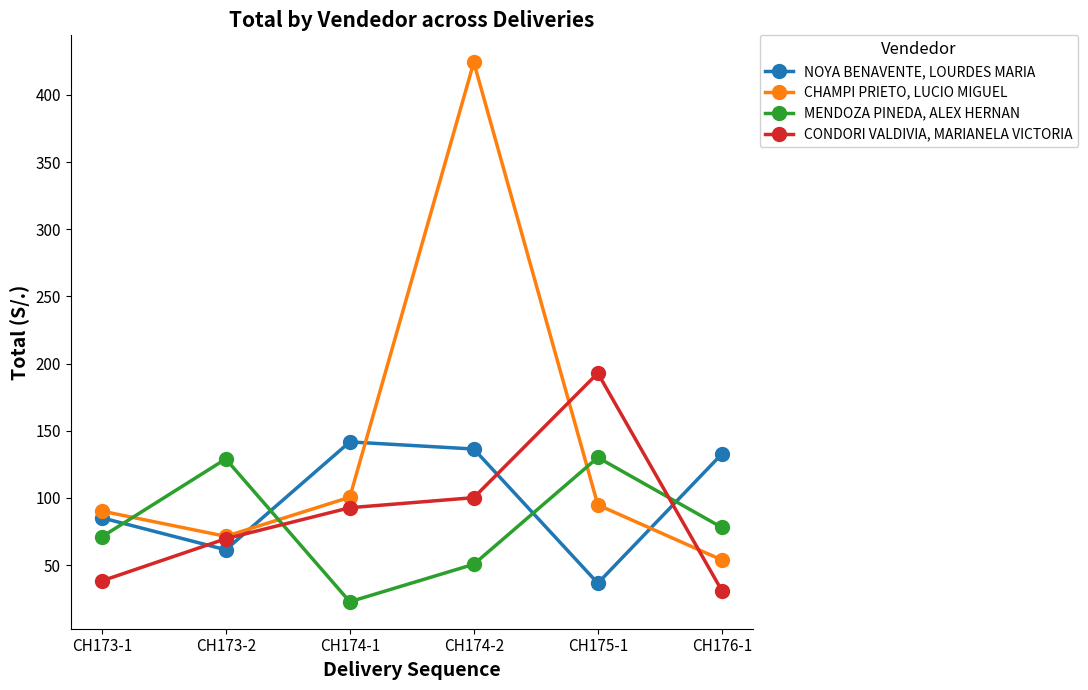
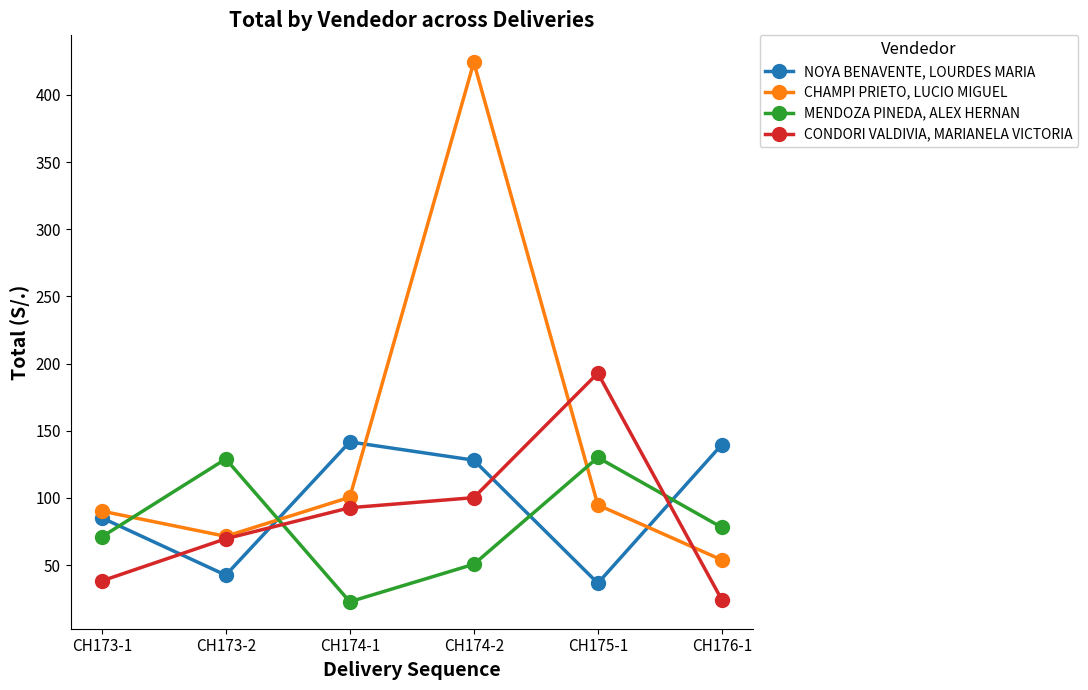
  {
    "NOYA BENAVENTE, LOURDES MARIA": {
      "CH173-1": 85,
-     "CH173-2": 61,
+     "CH173-2": 43,
      "CH174-1": 142,
-     "CH174-2": 136,
+     "CH174-2": 128,
      "CH175-1": 37,
-     "CH176-1": 133
+     "CH176-1": 140
    },
    "CHAMPI PRIETO, LUCIO MIGUEL": {
      "CH173-1": 90,
      "CH174-1": 101,
      "CH174-2": 424,
      "CH175-1": 95,
      "CH176-1": 54
    },
    "MENDOZA PINEDA, ALEX HERNAN": {
      "CH173-1": 71,
      "CH173-2": 129,
      "CH174-1": 23,
      "CH174-2": 51,
      "CH175-1": 130,
      "CH176-1": 78
    },
    "CONDORI VALDIVIA, MARIANELA VICTORIA": {
      "CH173-1": 38,
      "CH174-1": 93,
      "CH174-2": 100,
      "CH175-1": 193,
-     "CH176-1": 31
+     "CH176-1": 24
    }
  }
